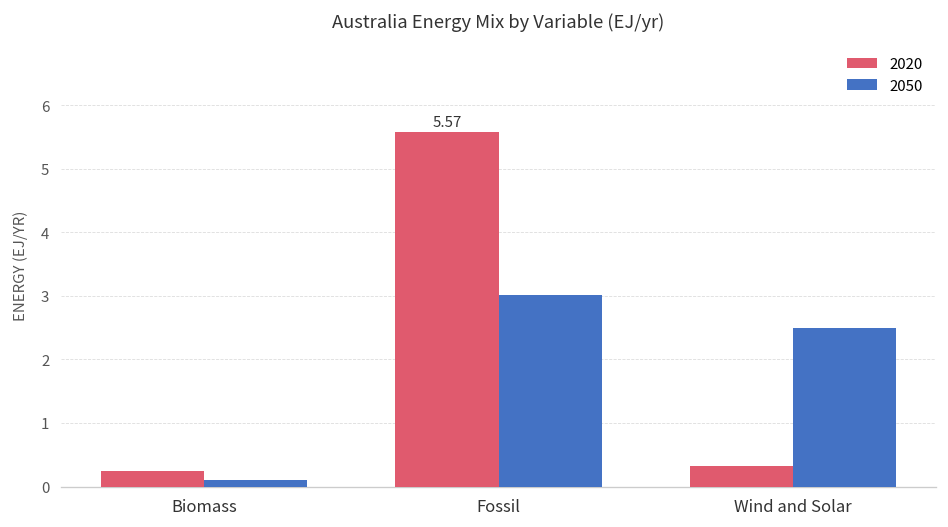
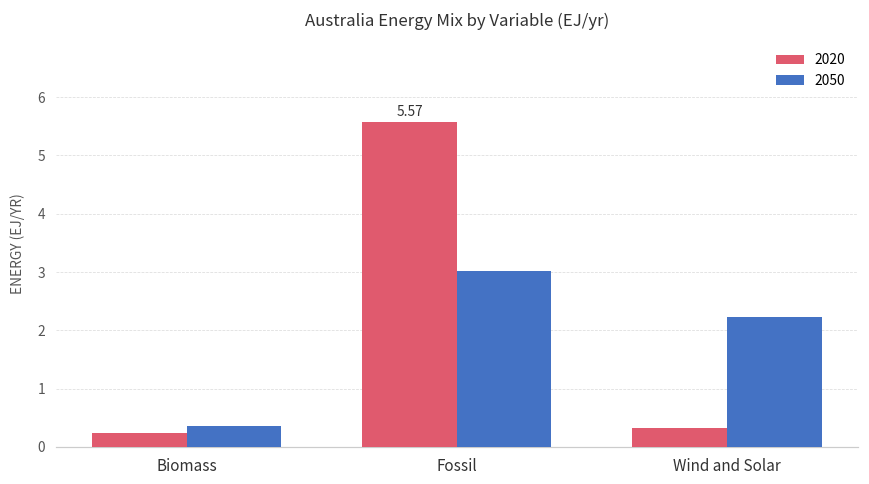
  {
    "2020": {
      "Fossil": 5.57
    },
    "2050": {
-     "Biomass": 0.1,
+     "Biomass": 0.4,
      "Fossil": 3.0,
-     "Wind and Solar": 2.5
+     "Wind and Solar": 2.2
    }
  }
